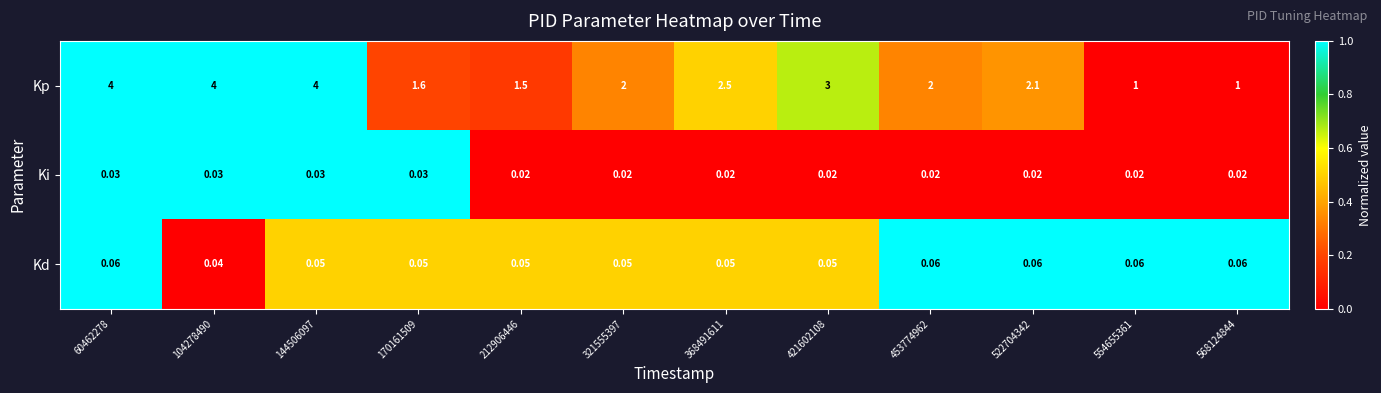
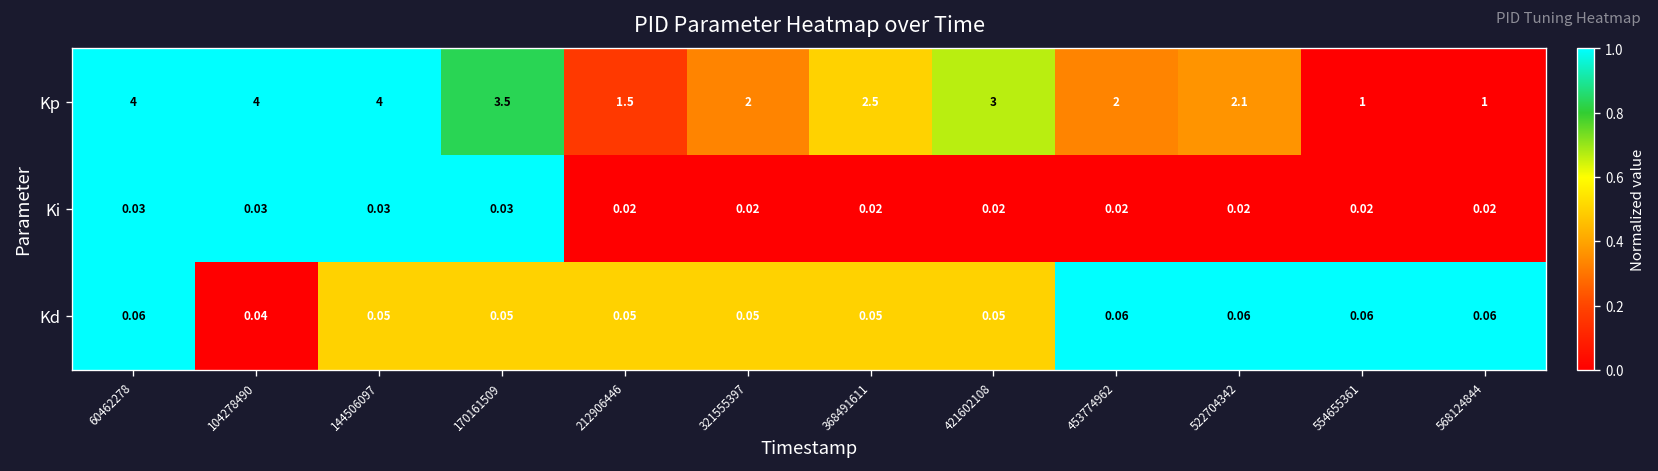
  {
    "Kp": {
      "60462278": 4,
      "104278490": 4,
      "144506097": 4,
-     "170161509": 1.6,
+     "170161509": 3.5,
      "212906446": 1.5,
      "321555397": 2,
      "368491611": 2.5,
      "421602108": 3,
      "453774962": 2,
      "522704342": 2.1,
      "554655361": 1,
      "568124844": 1
    },
    "Ki": {
      "60462278": 0.03,
      "104278490": 0.03,
      "144506097": 0.03,
      "170161509": 0.03,
      "212906446": 0.02,
      "321555397": 0.02,
      "368491611": 0.02,
      "421602108": 0.02,
      "453774962": 0.02,
      "522704342": 0.02,
      "554655361": 0.02,
      "568124844": 0.02
    },
    "Kd": {
      "60462278": 0.06,
      "104278490": 0.04,
      "144506097": 0.05,
      "170161509": 0.05,
      "212906446": 0.05,
      "321555397": 0.05,
      "368491611": 0.05,
      "421602108": 0.05,
      "453774962": 0.06,
      "522704342": 0.06,
      "554655361": 0.06,
      "568124844": 0.06
    }
  }
